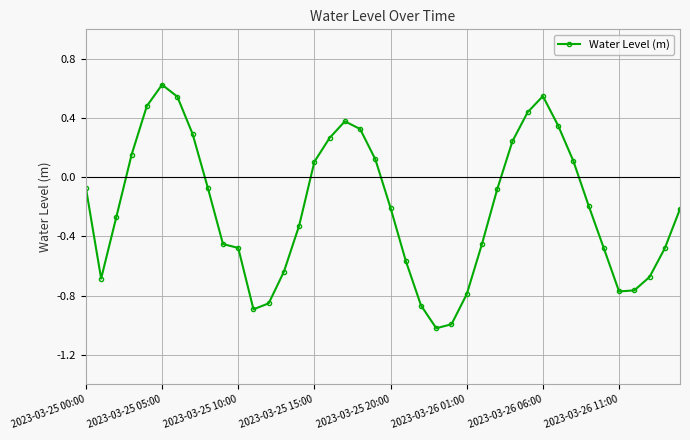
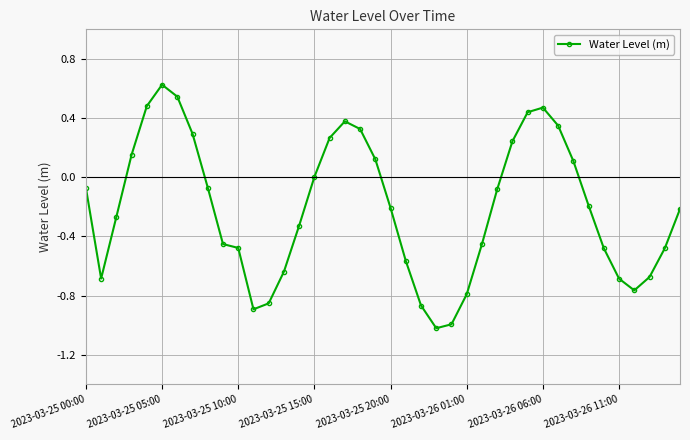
  {
    "2023-03-25 00:00": -0.07,
    "2023-03-25 05:00": 0.63,
    "2023-03-25 10:00": -0.48,
-   "2023-03-25 15:00": 0.11,
+   "2023-03-25 15:00": 0.00,
    "2023-03-25 20:00": -0.21,
    "2023-03-26 01:00": -0.79,
-   "2023-03-26 06:00": 0.55,
-   "2023-03-26 11:00": -0.77
+   "2023-03-26 06:00": 0.47,
+   "2023-03-26 11:00": -0.69
  }
